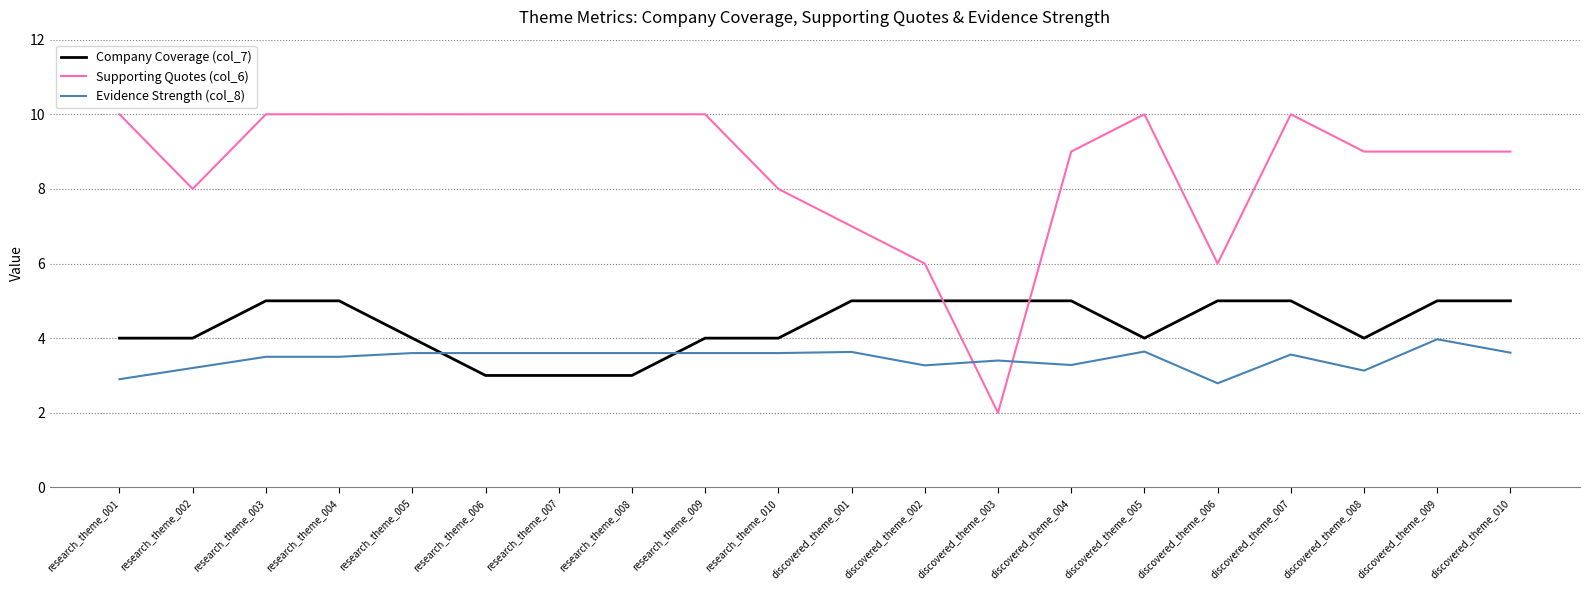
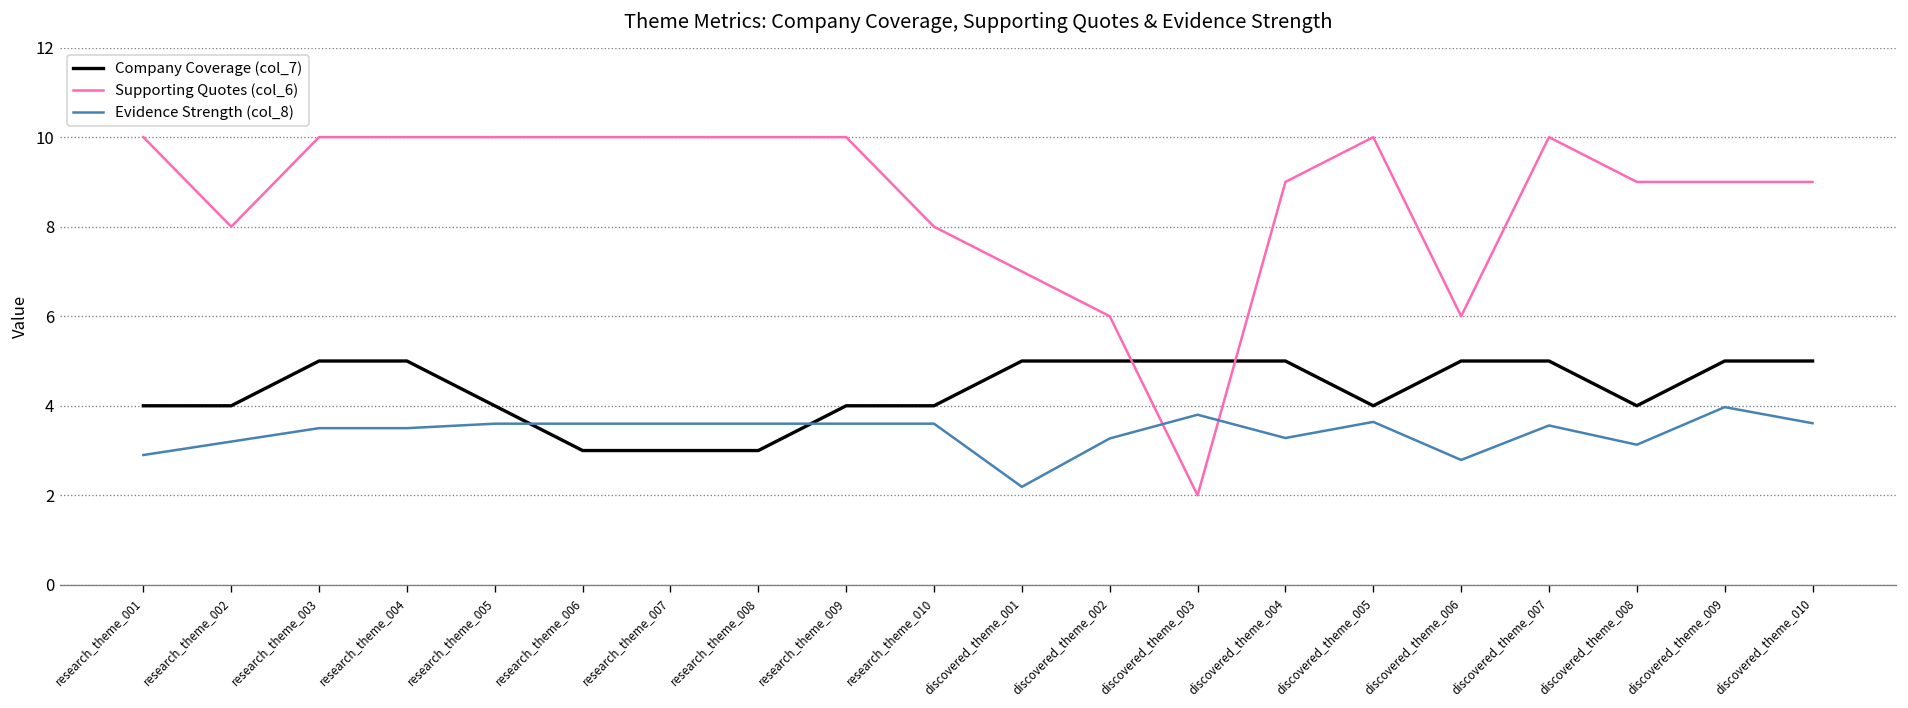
  {
    "Company Coverage (col_7)": {
      "research_theme_001": 4.0,
      "research_theme_002": 4.0,
      "research_theme_003": 5.0,
      "research_theme_004": 5.0,
      "research_theme_005": 4.0,
      "research_theme_006": 3.0,
      "research_theme_007": 3.0,
      "research_theme_008": 3.0,
      "research_theme_009": 4.0,
      "research_theme_010": 4.0,
      "discovered_theme_001": 5.0,
      "discovered_theme_002": 5.0,
      "discovered_theme_003": 5.0,
      "discovered_theme_004": 5.0,
      "discovered_theme_005": 4.0,
      "discovered_theme_006": 5.0,
      "discovered_theme_007": 5.0,
      "discovered_theme_008": 4.0,
      "discovered_theme_009": 5.0,
      "discovered_theme_010": 5.0
    },
    "Supporting Quotes (col_6)": {
      "research_theme_001": 10.0,
      "research_theme_002": 8.0,
      "research_theme_003": 10.0,
      "research_theme_004": 10.0,
      "research_theme_005": 10.0,
      "research_theme_006": 10.0,
      "research_theme_007": 10.0,
      "research_theme_008": 10.0,
      "research_theme_009": 10.0,
      "research_theme_010": 8.0,
      "discovered_theme_001": 7.0,
      "discovered_theme_002": 6.0,
      "discovered_theme_003": 2.0,
      "discovered_theme_004": 9.0,
      "discovered_theme_005": 10.0,
      "discovered_theme_006": 6.0,
      "discovered_theme_007": 10.0,
      "discovered_theme_008": 9.0,
      "discovered_theme_009": 9.0,
      "discovered_theme_010": 9.0
    },
    "Evidence Strength (col_8)": {
      "research_theme_001": 2.9,
      "research_theme_002": 3.2,
      "research_theme_003": 3.5,
      "research_theme_004": 3.5,
      "research_theme_005": 3.6,
      "research_theme_006": 3.6,
      "research_theme_007": 3.6,
      "research_theme_008": 3.6,
      "research_theme_009": 3.6,
      "research_theme_010": 3.6,
-     "discovered_theme_001": 3.6,
+     "discovered_theme_001": 2.2,
      "discovered_theme_002": 3.3,
-     "discovered_theme_003": 3.4,
+     "discovered_theme_003": 3.8,
      "discovered_theme_004": 3.3,
      "discovered_theme_005": 3.6,
      "discovered_theme_006": 2.8,
      "discovered_theme_007": 3.6,
      "discovered_theme_008": 3.1,
      "discovered_theme_009": 4.0,
      "discovered_theme_010": 3.6
    }
  }
